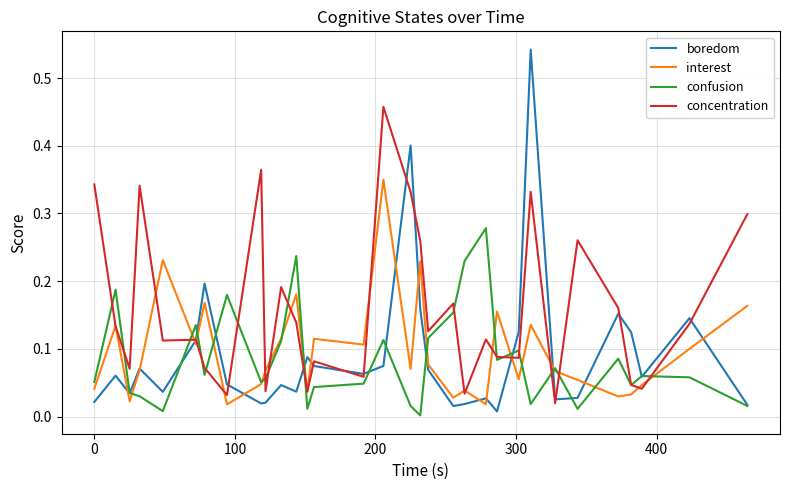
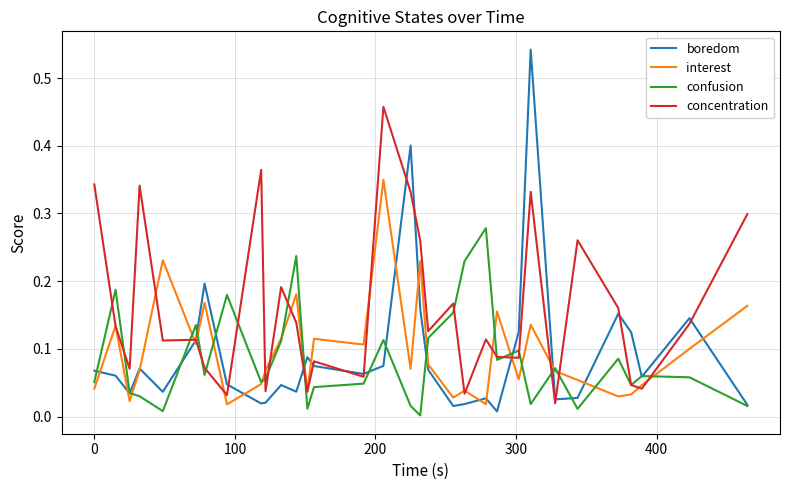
  {
    "boredom": {
-     "0": 0.02
+     "0": 0.07
    },
    "interest": {
      "0": 0.04
    },
    "confusion": {
      "0": 0.05
    },
    "concentration": {
      "0": 0.34
    }
  }
